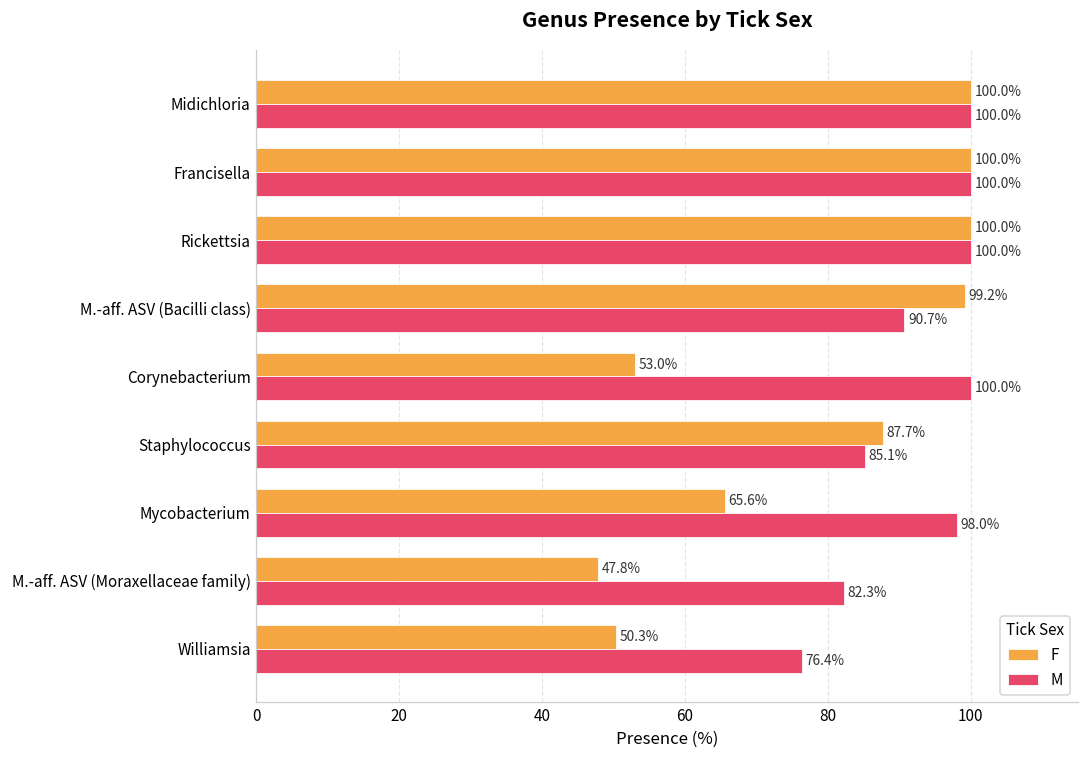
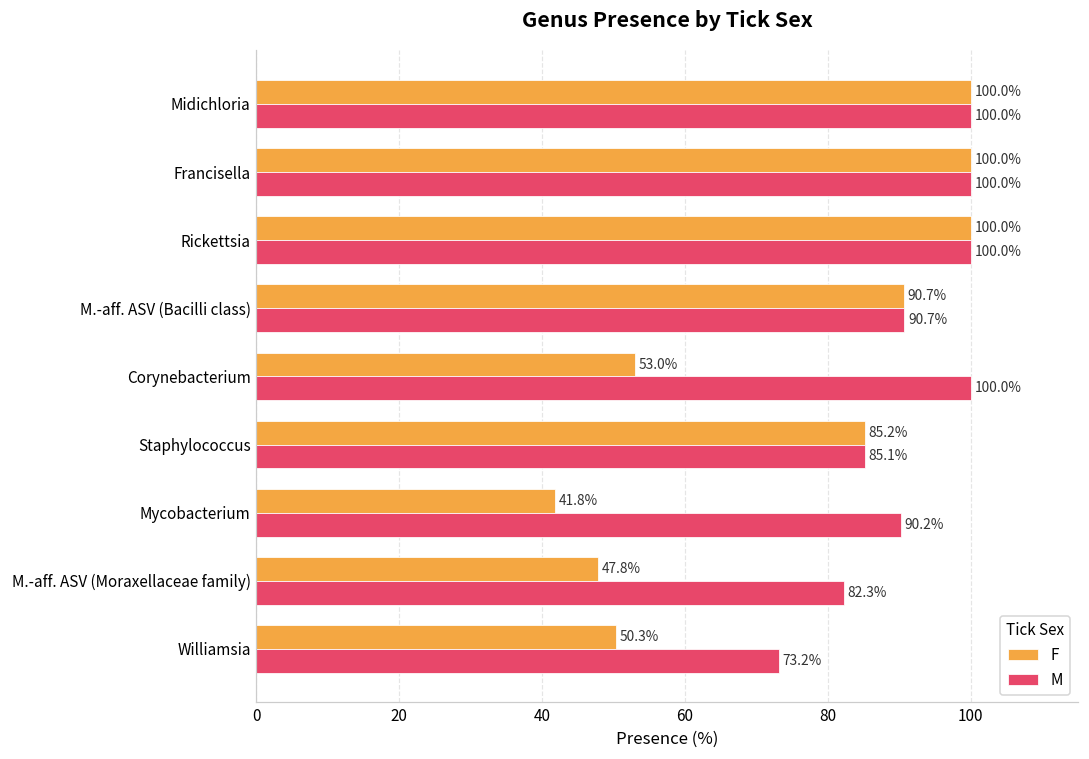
  {
    "F": {
      "Midichloria": "100.0%",
      "Francisella": "100.0%",
      "Rickettsia": "100.0%",
-     "M.-aff. ASV (Bacilli class)": "99.2%",
+     "M.-aff. ASV (Bacilli class)": "90.7%",
      "Corynebacterium": "53.0%",
-     "Staphylococcus": "87.7%",
-     "Mycobacterium": "65.6%",
+     "Staphylococcus": "85.2%",
+     "Mycobacterium": "41.8%",
      "M.-aff. ASV (Moraxellaceae family)": "47.8%",
      "Williamsia": "50.3%"
    },
    "M": {
      "Midichloria": "100.0%",
      "Francisella": "100.0%",
      "Rickettsia": "100.0%",
      "M.-aff. ASV (Bacilli class)": "90.7%",
      "Corynebacterium": "100.0%",
      "Staphylococcus": "85.1%",
-     "Mycobacterium": "98.0%",
+     "Mycobacterium": "90.2%",
      "M.-aff. ASV (Moraxellaceae family)": "82.3%",
-     "Williamsia": "76.4%"
+     "Williamsia": "73.2%"
    }
  }
